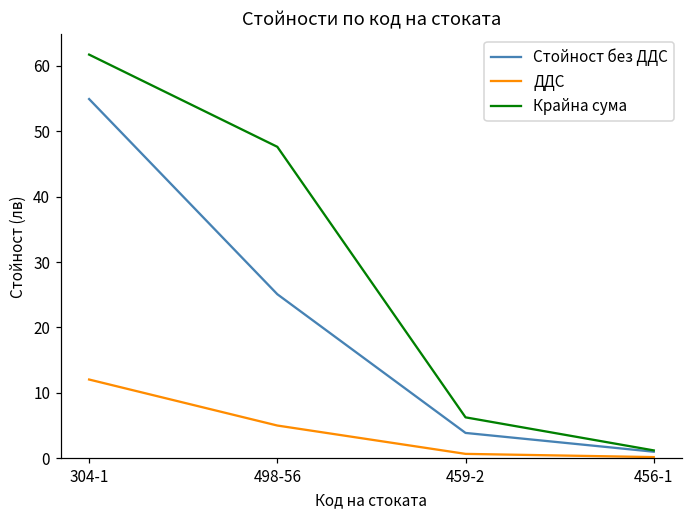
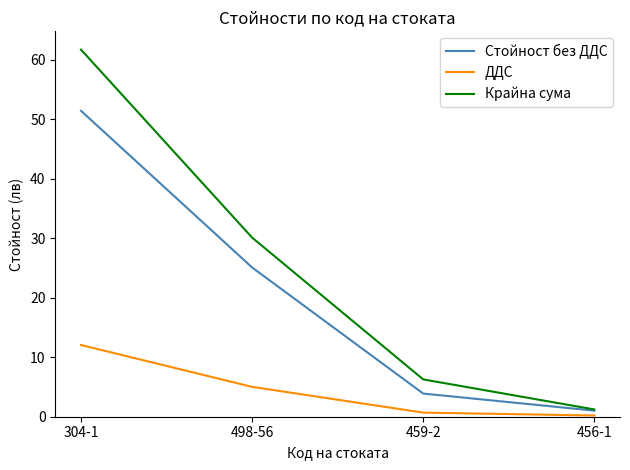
  {
    "Стойност без ДДС": {
-     "304-1": 55,
+     "304-1": 51,
      "498-56": 25,
      "459-2": 4
    },
    "ДДС": {
      "304-1": 12,
      "498-56": 5,
      "459-2": 1,
      "456-1": 0
    },
    "Крайна сума": {
      "304-1": 62,
-     "498-56": 48,
+     "498-56": 30,
      "459-2": 6
    }
  }
